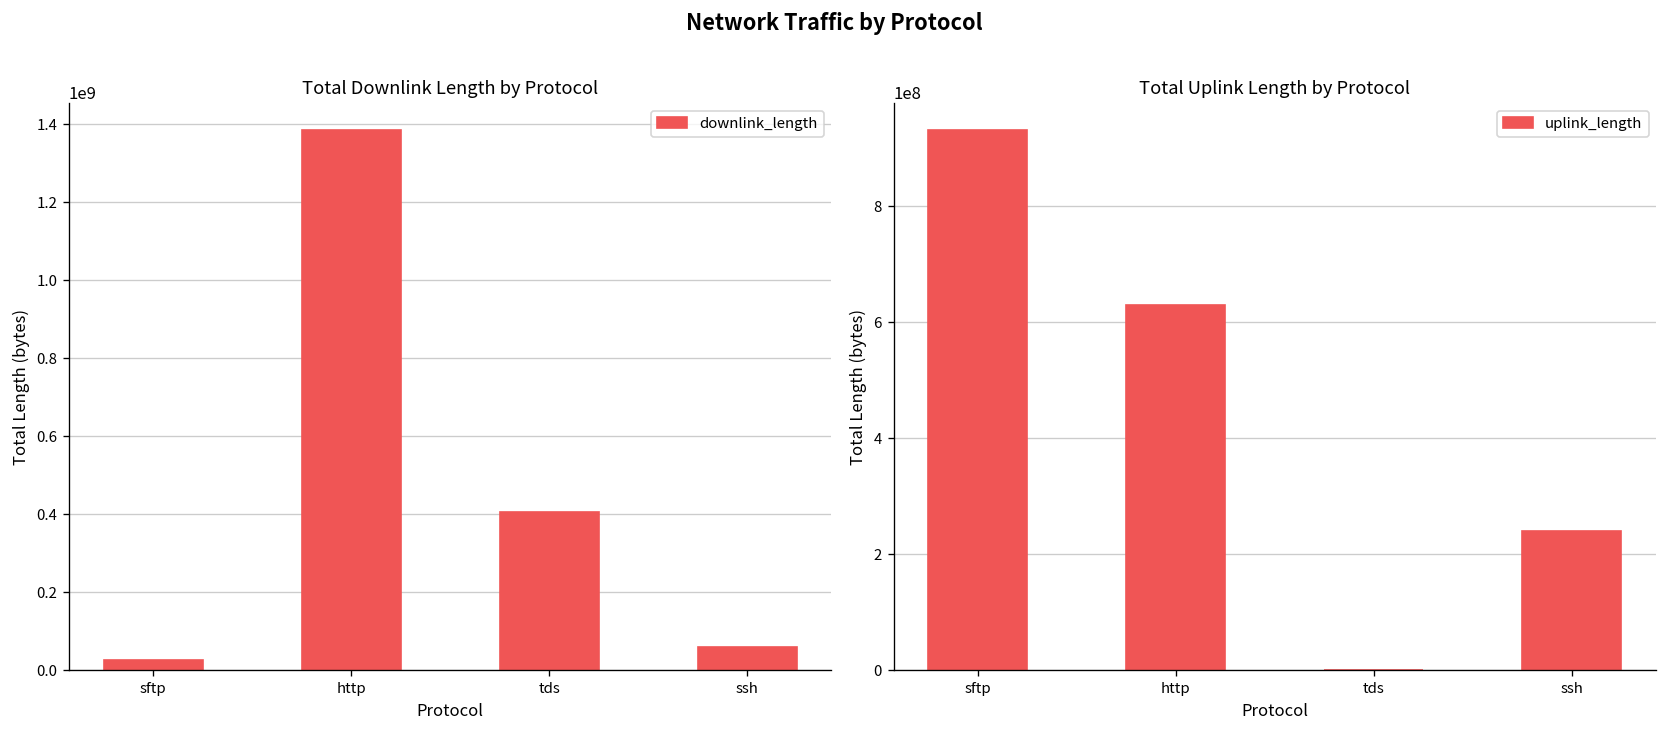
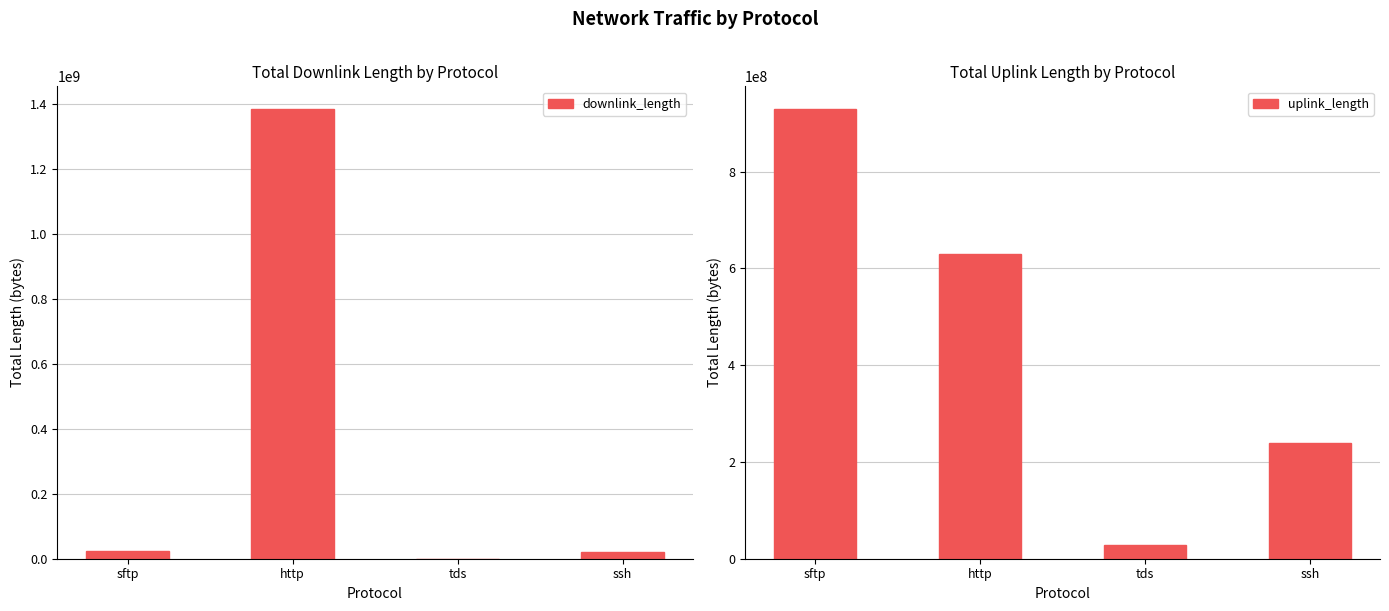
  {
    "Total Downlink Length by Protocol": {
      "sftp": 30000000,
      "http": 1380000000,
-     "tds": 410000000,
-     "ssh": 60000000
+     "tds": 0,
+     "ssh": 20000000
    },
    "Total Uplink Length by Protocol": {
      "sftp": 930000000,
      "http": 630000000,
-     "tds": 0,
+     "tds": 30000000,
      "ssh": 240000000
    }
  }
